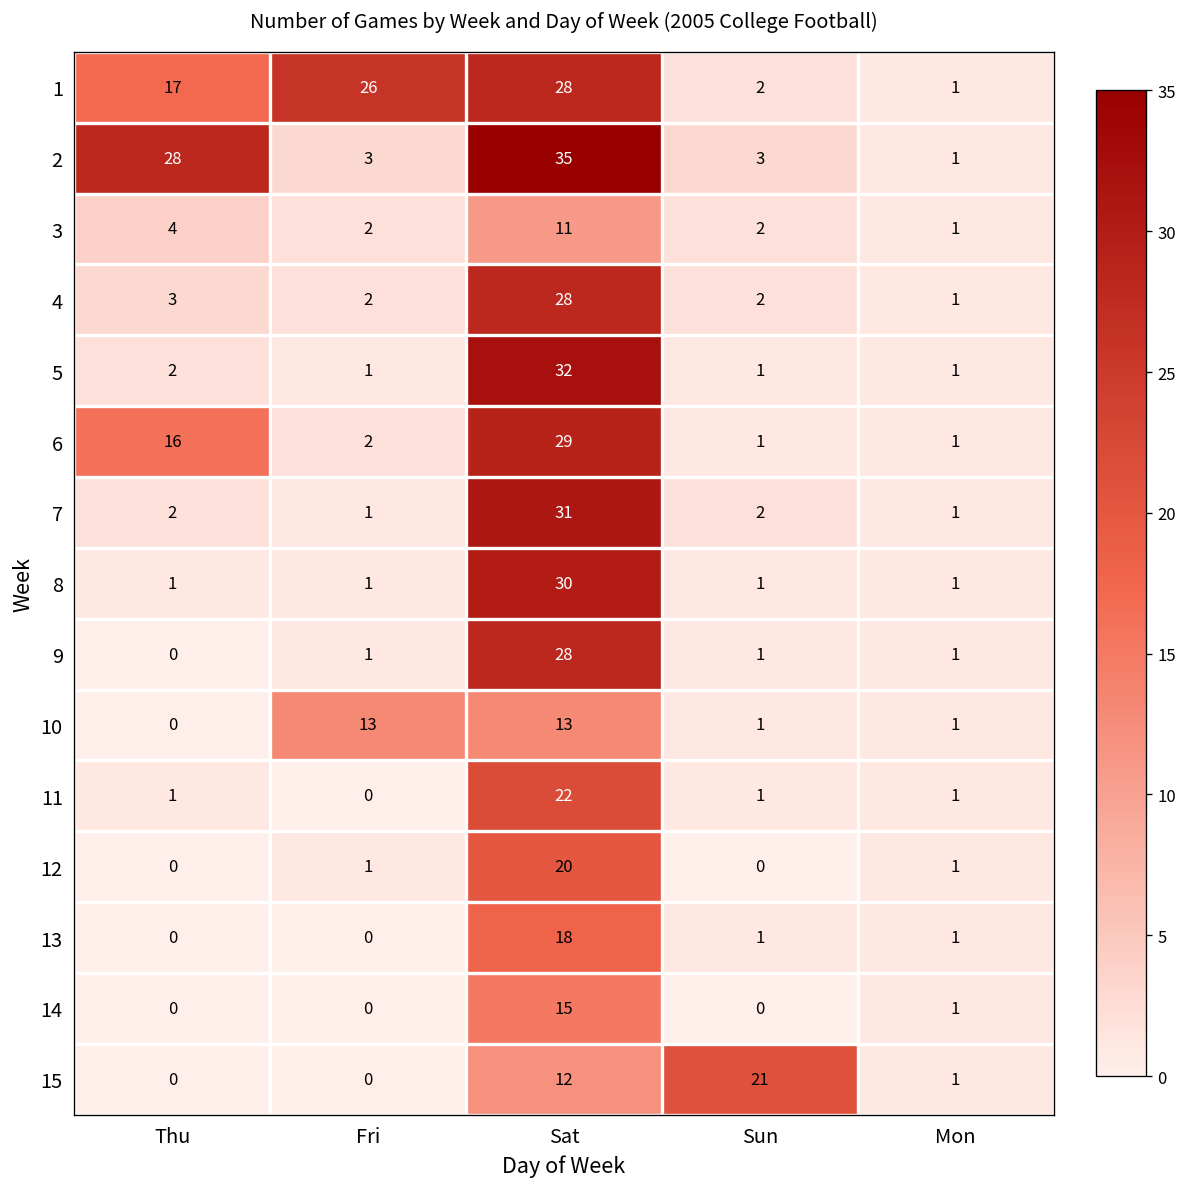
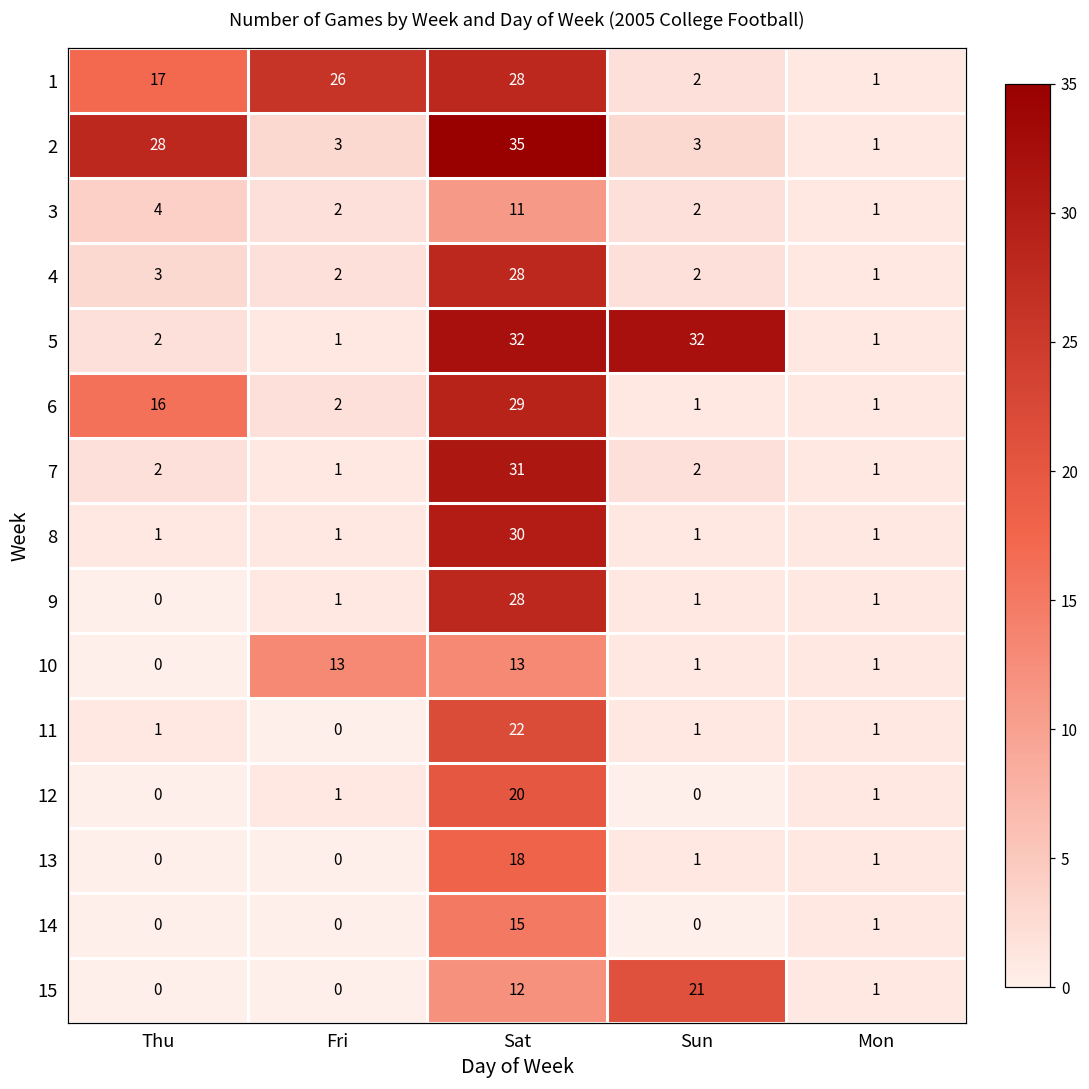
  {
    "1": {
      "Thu": 17,
      "Fri": 26,
      "Sat": 28,
      "Sun": 2,
      "Mon": 1
    },
    "2": {
      "Thu": 28,
      "Fri": 3,
      "Sat": 35,
      "Sun": 3,
      "Mon": 1
    },
    "3": {
      "Thu": 4,
      "Fri": 2,
      "Sat": 11,
      "Sun": 2,
      "Mon": 1
    },
    "4": {
      "Thu": 3,
      "Fri": 2,
      "Sat": 28,
      "Sun": 2,
      "Mon": 1
    },
    "5": {
      "Thu": 2,
      "Fri": 1,
      "Sat": 32,
-     "Sun": 1,
+     "Sun": 32,
      "Mon": 1
    },
    "6": {
      "Thu": 16,
      "Fri": 2,
      "Sat": 29,
      "Sun": 1,
      "Mon": 1
    },
    "7": {
      "Thu": 2,
      "Fri": 1,
      "Sat": 31,
      "Sun": 2,
      "Mon": 1
    },
    "8": {
      "Thu": 1,
      "Fri": 1,
      "Sat": 30,
      "Sun": 1,
      "Mon": 1
    },
    "9": {
      "Thu": 0,
      "Fri": 1,
      "Sat": 28,
      "Sun": 1,
      "Mon": 1
    },
    "10": {
      "Thu": 0,
      "Fri": 13,
      "Sat": 13,
      "Sun": 1,
      "Mon": 1
    },
    "11": {
      "Thu": 1,
      "Fri": 0,
      "Sat": 22,
      "Sun": 1,
      "Mon": 1
    },
    "12": {
      "Thu": 0,
      "Fri": 1,
      "Sat": 20,
      "Sun": 0,
      "Mon": 1
    },
    "13": {
      "Thu": 0,
      "Fri": 0,
      "Sat": 18,
      "Sun": 1,
      "Mon": 1
    },
    "14": {
      "Thu": 0,
      "Fri": 0,
      "Sat": 15,
      "Sun": 0,
      "Mon": 1
    },
    "15": {
      "Thu": 0,
      "Fri": 0,
      "Sat": 12,
      "Sun": 21,
      "Mon": 1
    }
  }
